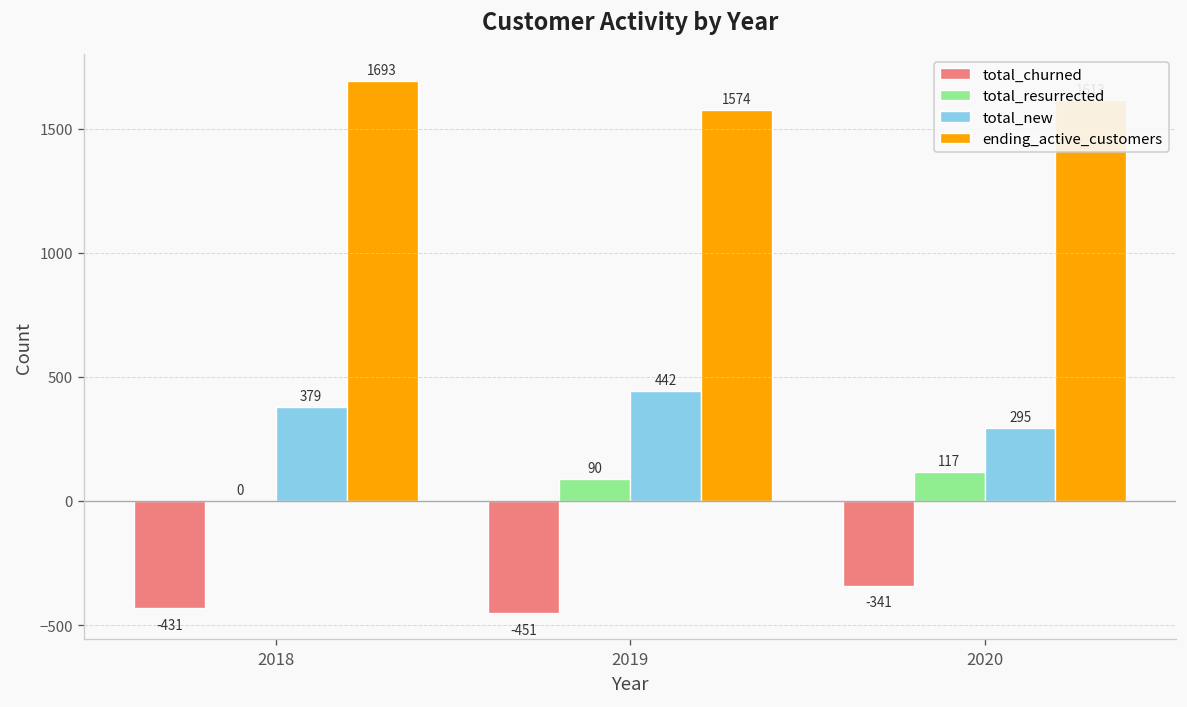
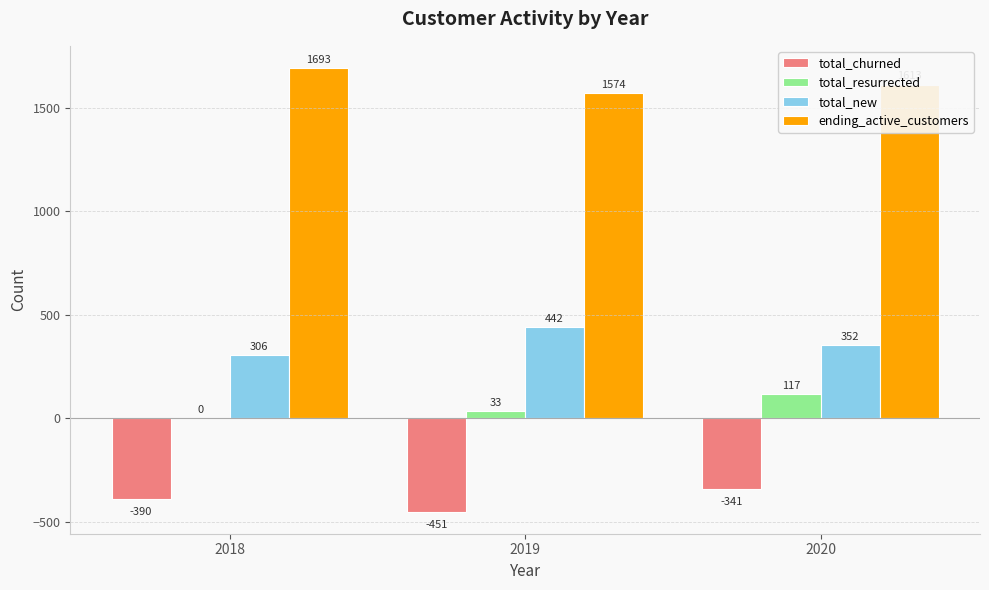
  {
    "total_churned": {
-     "2018": -431,
+     "2018": -390,
      "2019": -451,
      "2020": -341
    },
    "total_resurrected": {
      "2018": 0,
-     "2019": 90,
+     "2019": 33,
      "2020": 117
    },
    "total_new": {
-     "2018": 379,
+     "2018": 306,
      "2019": 442,
-     "2020": 295
+     "2020": 352
    },
    "ending_active_customers": {
      "2018": 1693,
      "2019": 1574
    }
  }
